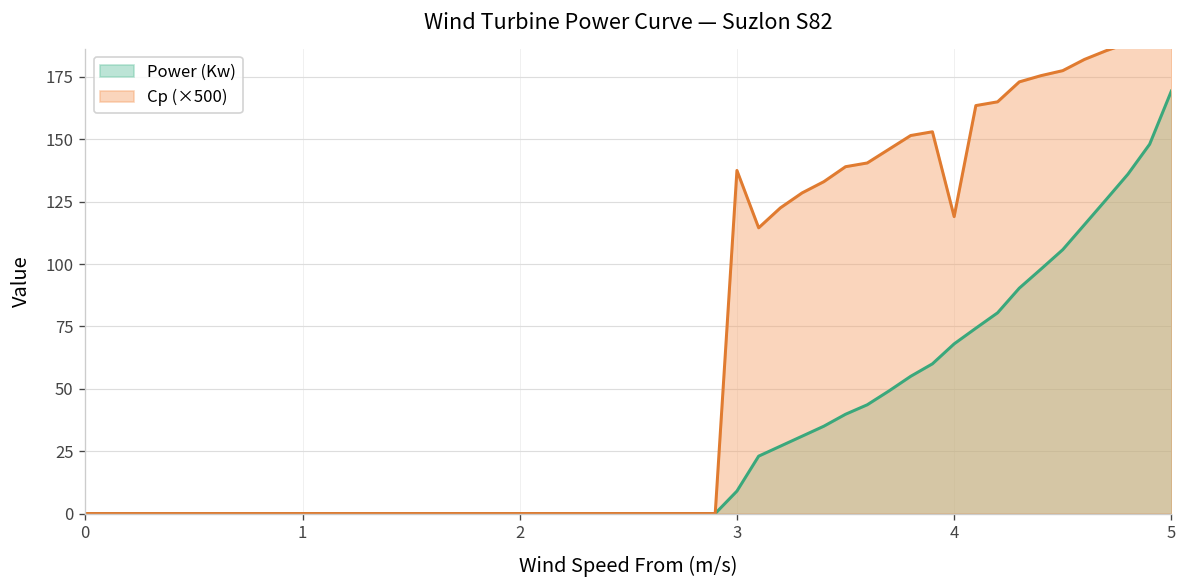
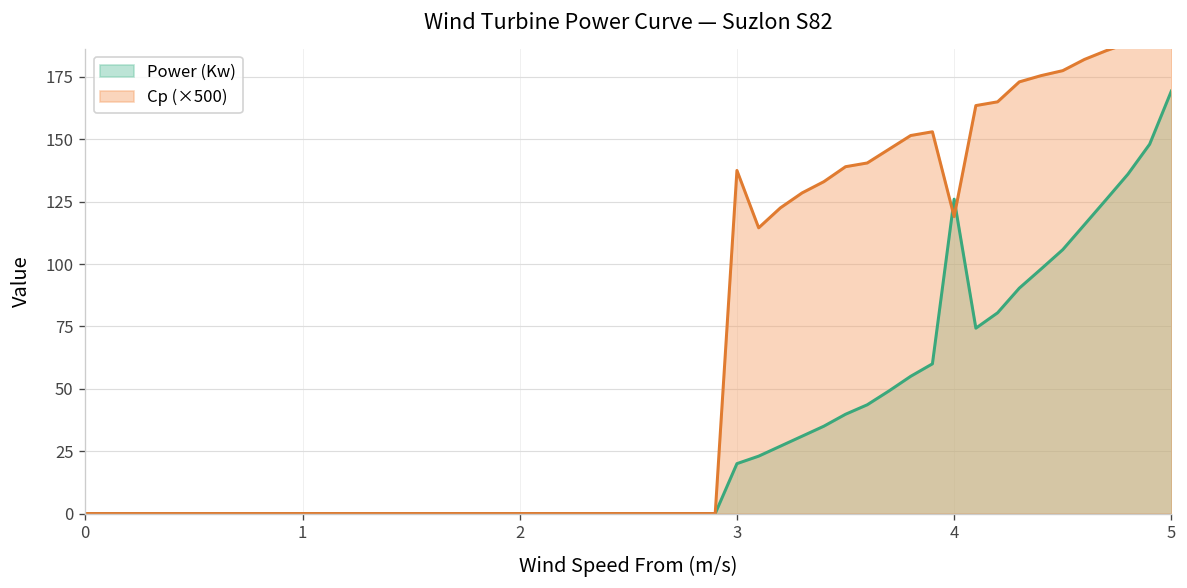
  {
    "Power (Kw)": {
-     "3": 9,
-     "4": 68,
+     "3": 20,
+     "4": 126,
      "5": 169
    },
    "Cp (×500)": {
      "3": 138,
      "4": 119
    }
  }
